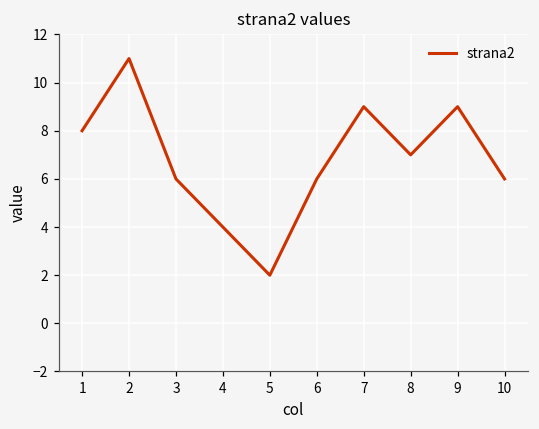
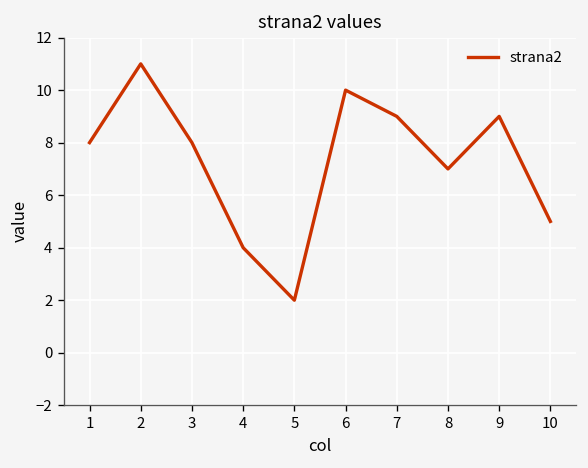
  {
    "1": 8,
    "2": 11,
-   "3": 6,
+   "3": 8,
    "4": 4,
    "5": 2,
-   "6": 6,
+   "6": 10,
    "7": 9,
    "8": 7,
    "9": 9,
-   "10": 6
+   "10": 5
  }
